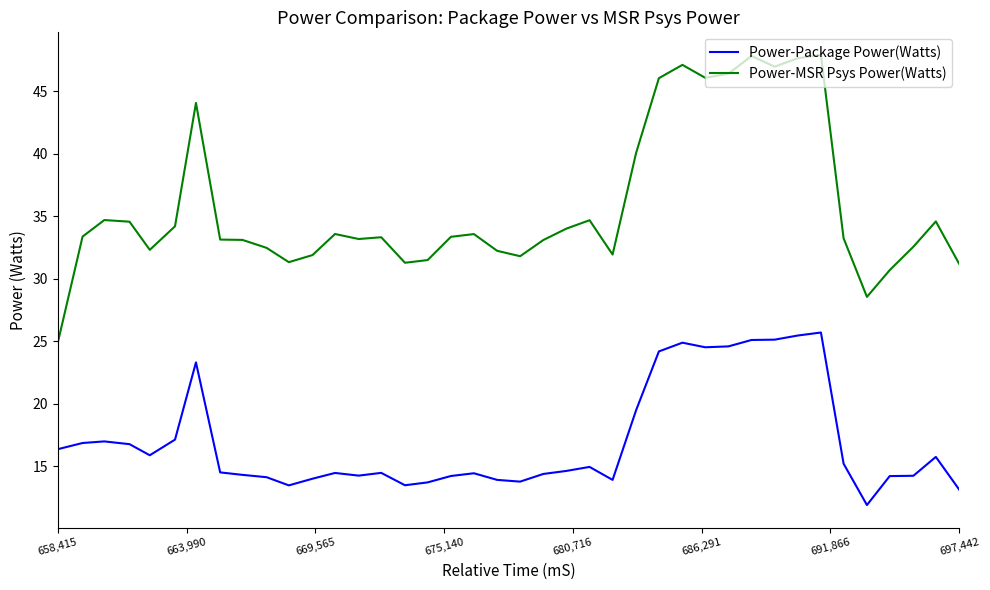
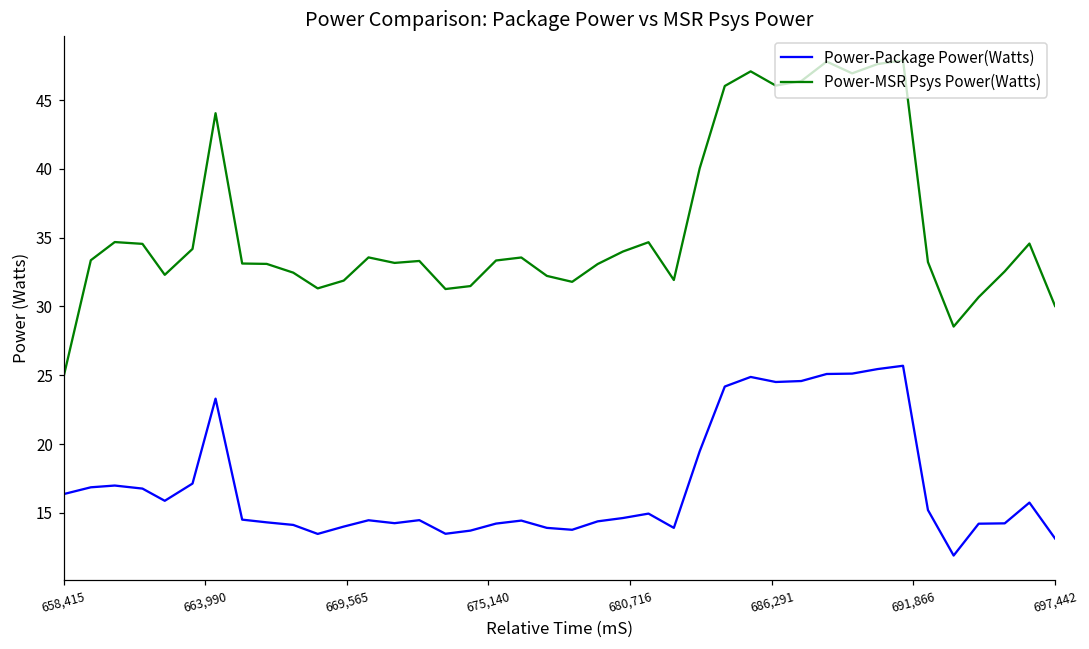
  {
    "Power-Package Power(Watts)": {
      "658,415": 16.4,
      "697,442": 13.1
    },
    "Power-MSR Psys Power(Watts)": {
      "658,415": 24.9,
-     "697,442": 31.2
+     "697,442": 30.0
    }
  }
